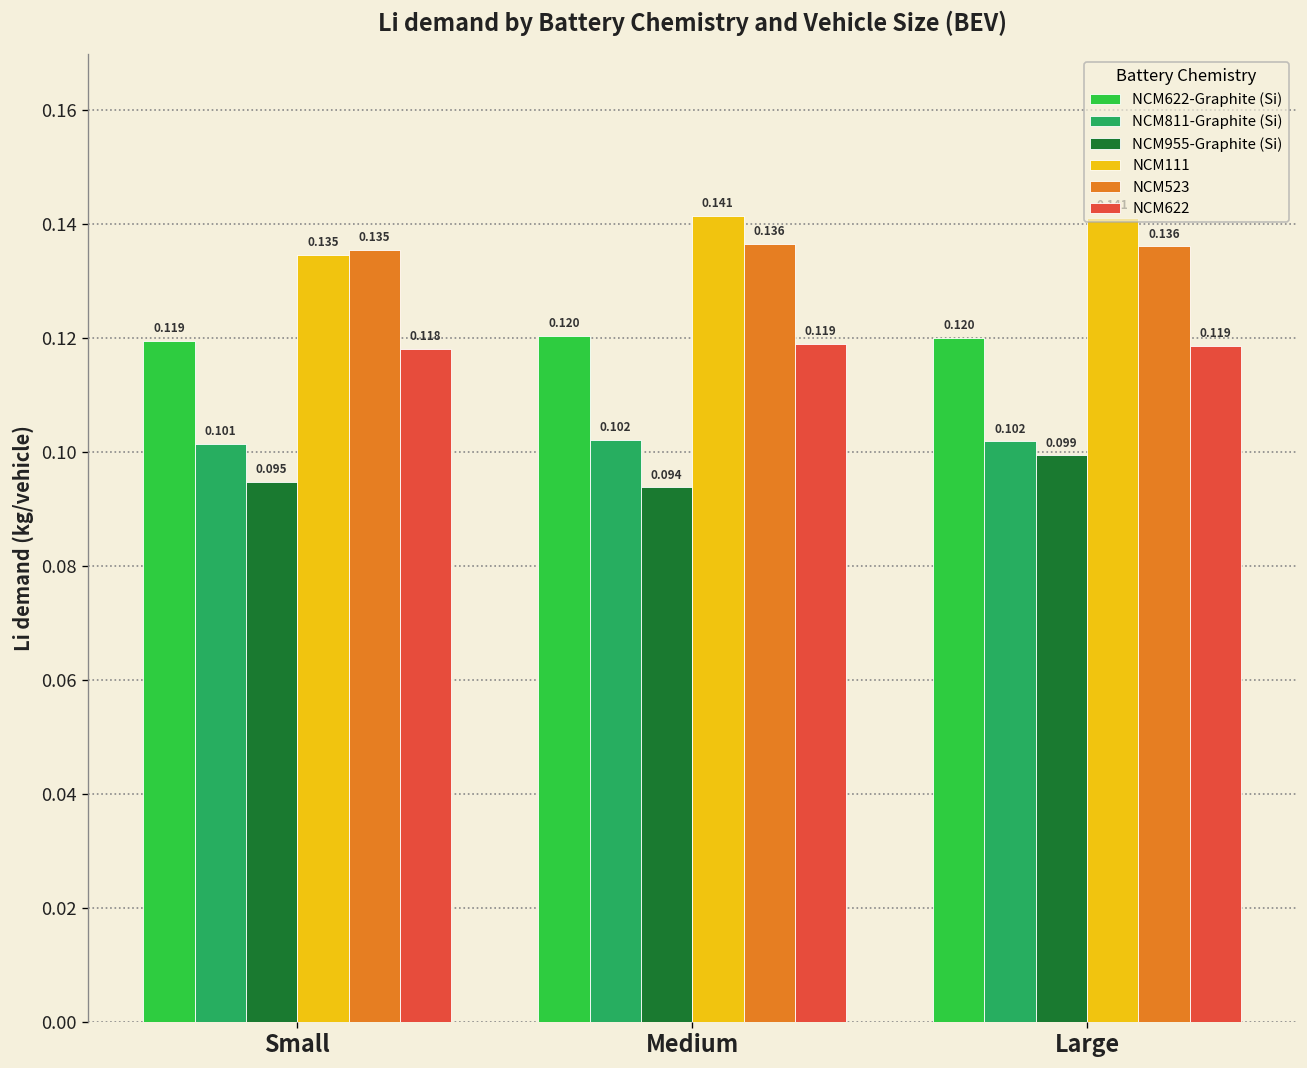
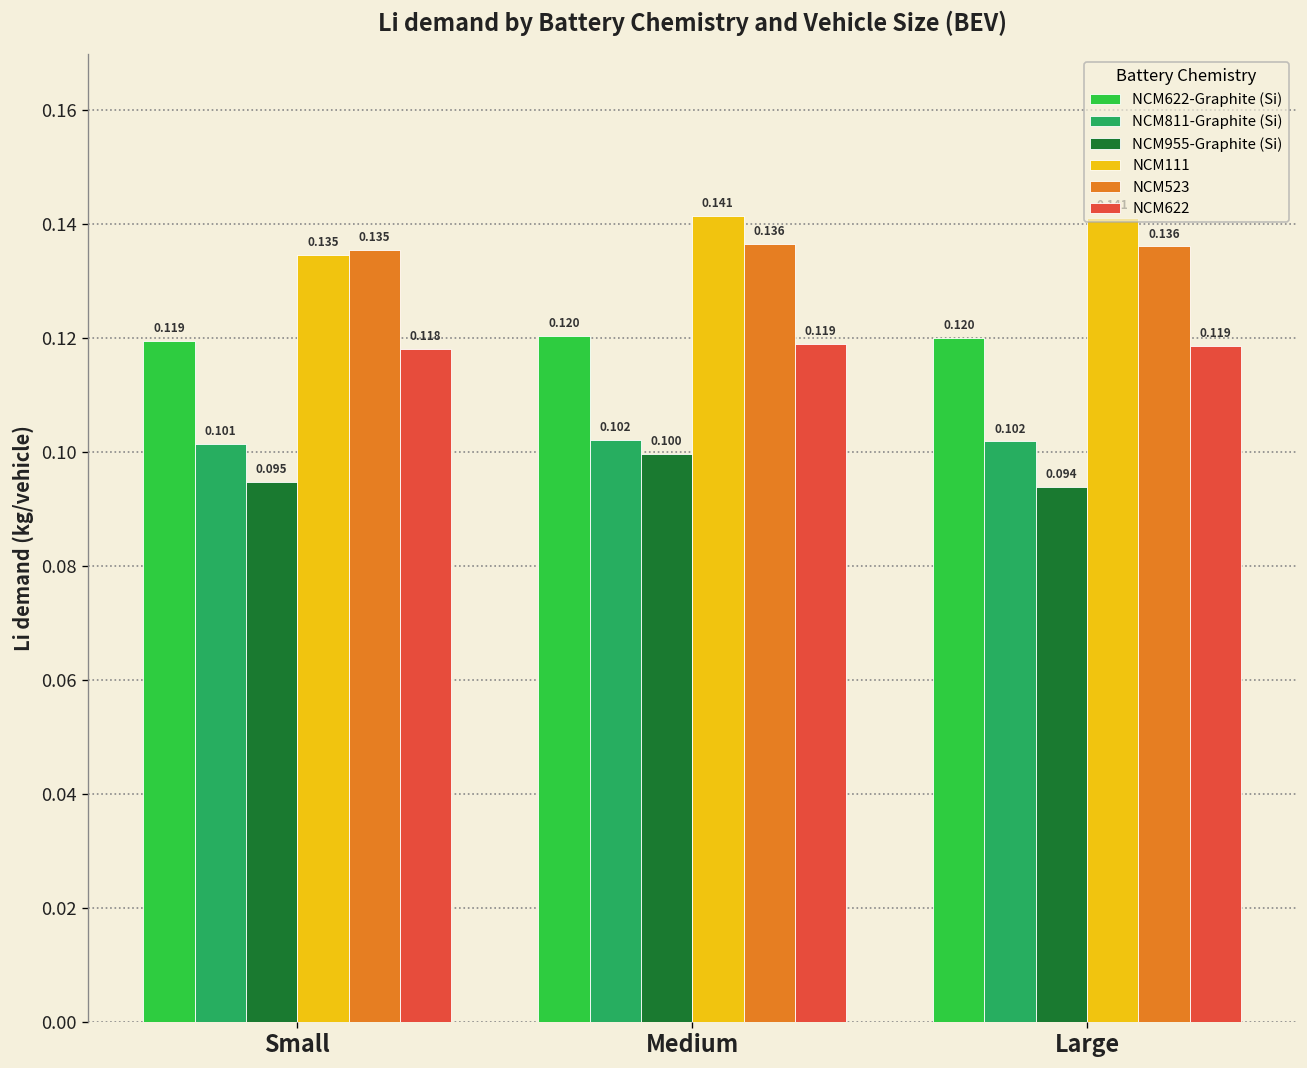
  {
    "NCM955-Graphite (Si)": {
      "Small": 0.095,
-     "Medium": 0.094,
-     "Large": 0.099
+     "Medium": 0.100,
+     "Large": 0.094
    },
    "NCM111": {
      "Small": 0.135,
      "Medium": 0.141
    }
  }
